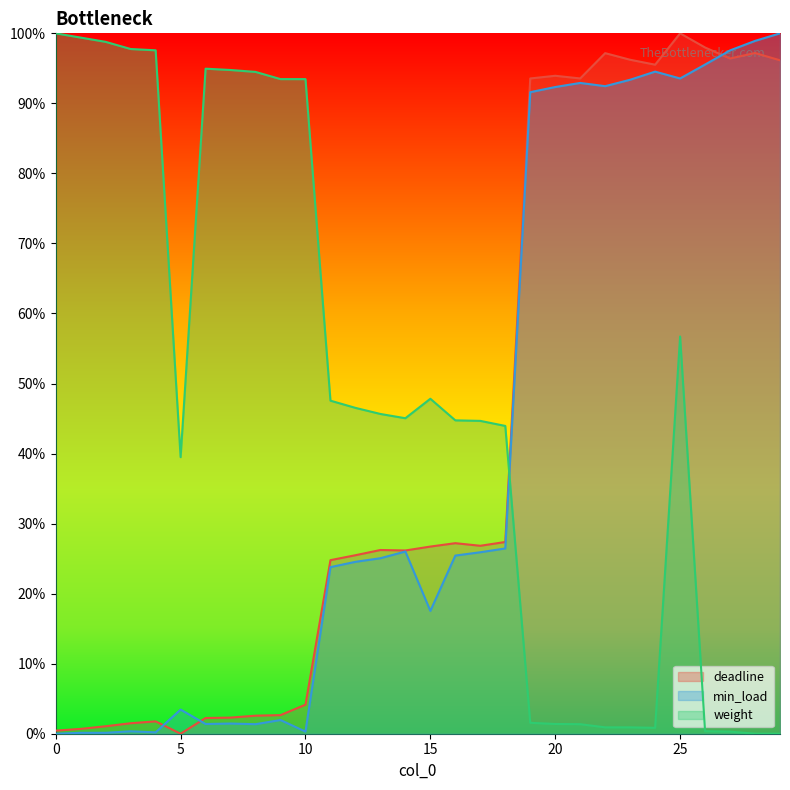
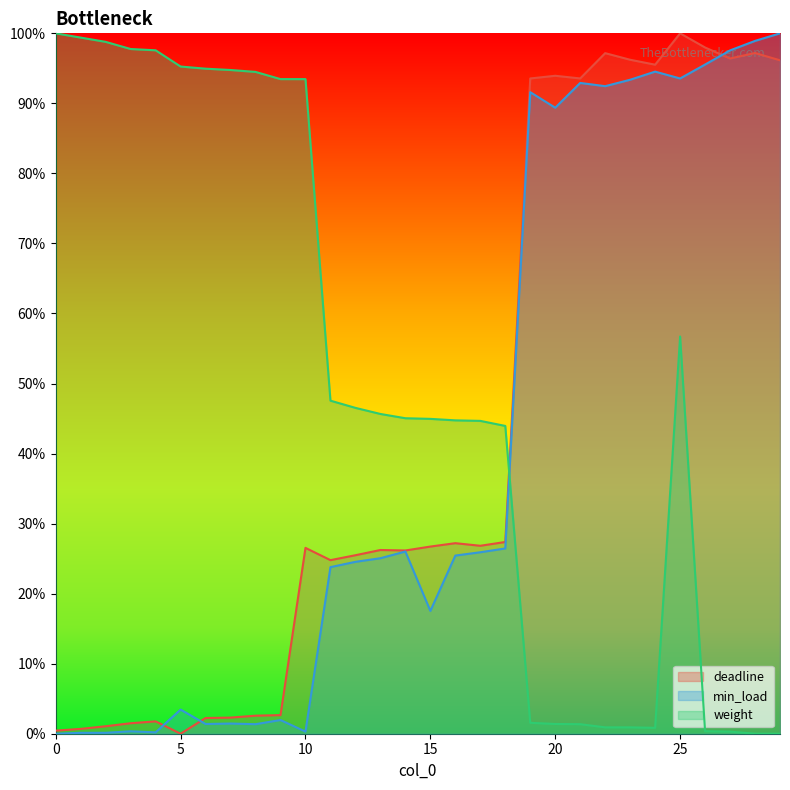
  {
    "deadline": {
      "0": "0%",
      "5": "0%",
-     "10": "4%",
+     "10": "27%",
      "15": "27%",
      "20": "94%",
      "25": "100%"
    },
    "min_load": {
      "0": "0%",
      "5": "3%",
      "10": "0%",
      "15": "18%",
-     "20": "92%",
+     "20": "89%",
      "25": "94%"
    },
    "weight": {
      "0": "100%",
-     "5": "39%",
+     "5": "95%",
      "10": "93%",
-     "15": "48%",
+     "15": "45%",
      "20": "1%",
      "25": "57%"
    }
  }
